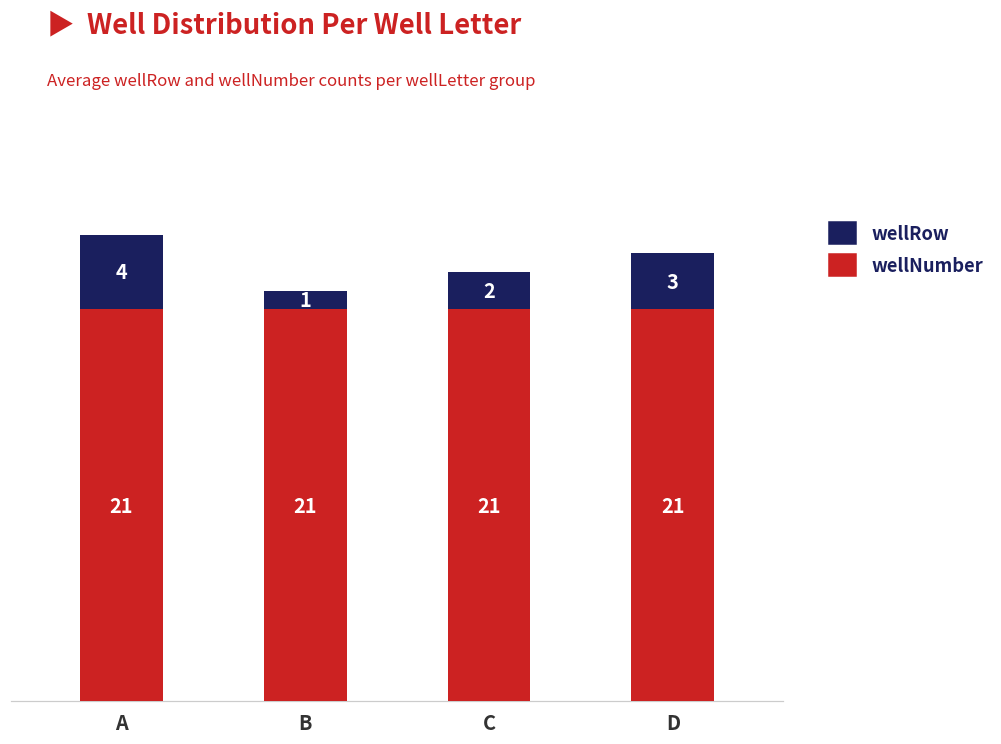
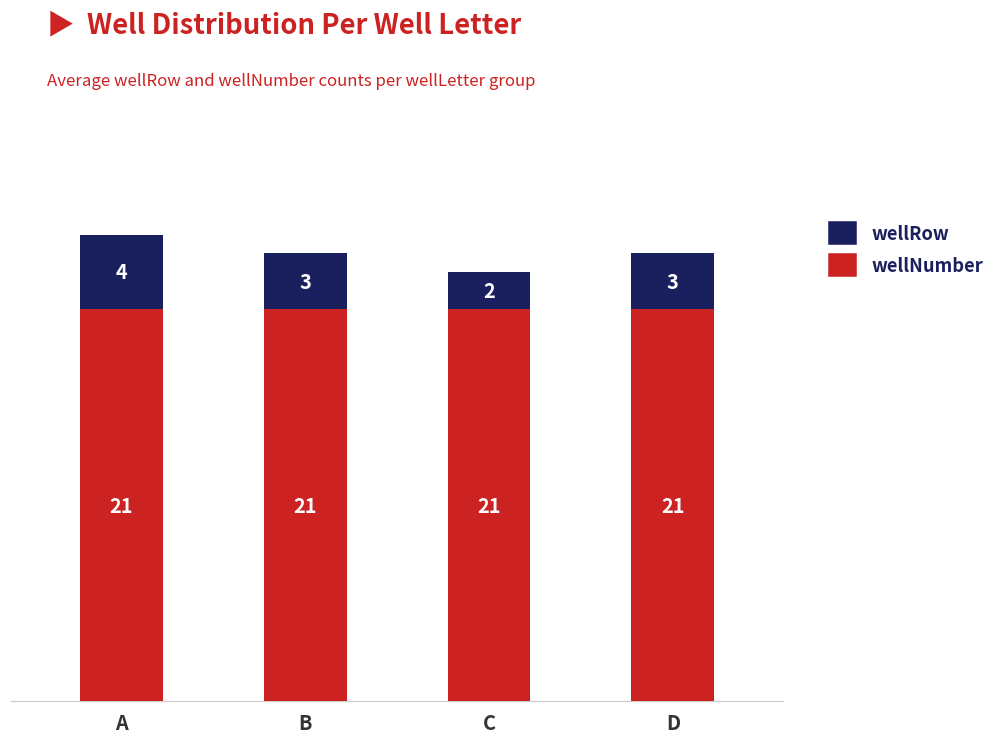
  {
    "wellNumber": {
      "A": 21,
      "B": 21,
      "C": 21,
      "D": 21
    },
    "wellRow": {
      "A": 4,
-     "B": 1,
+     "B": 3,
      "C": 2,
      "D": 3
    }
  }
